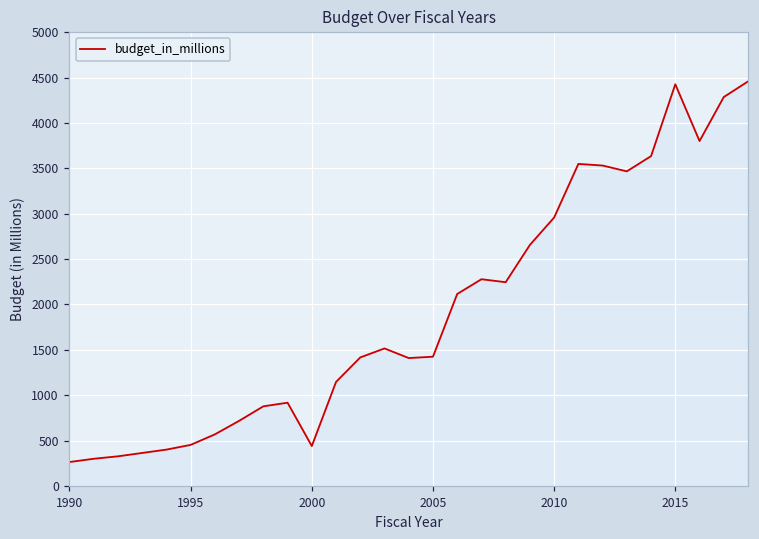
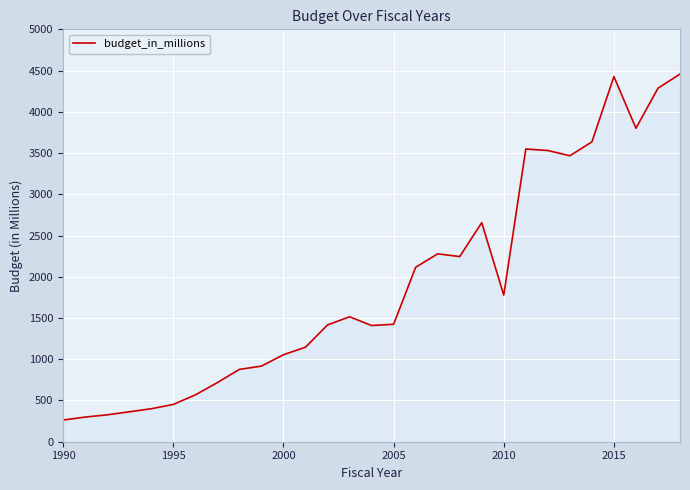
  {
    "1990": 300,
    "1995": 500,
-   "2000": 400,
+   "2000": 1100,
    "2005": 1400,
-   "2010": 3000,
+   "2010": 1800,
    "2015": 4400
  }
